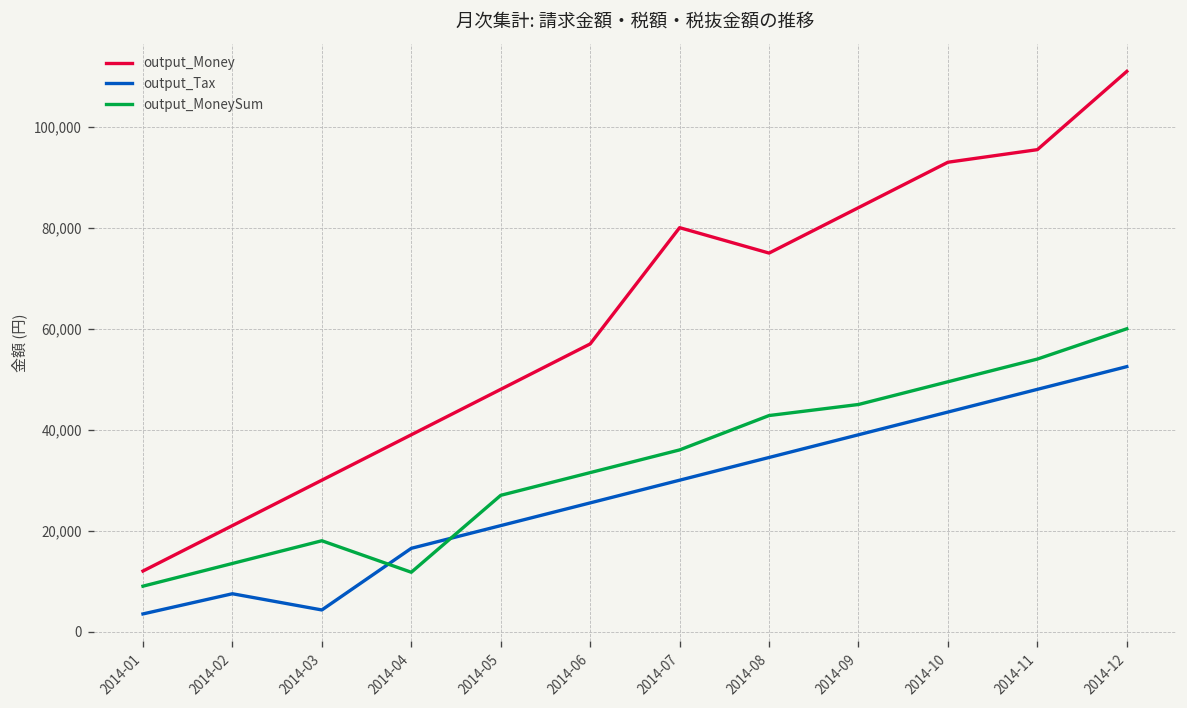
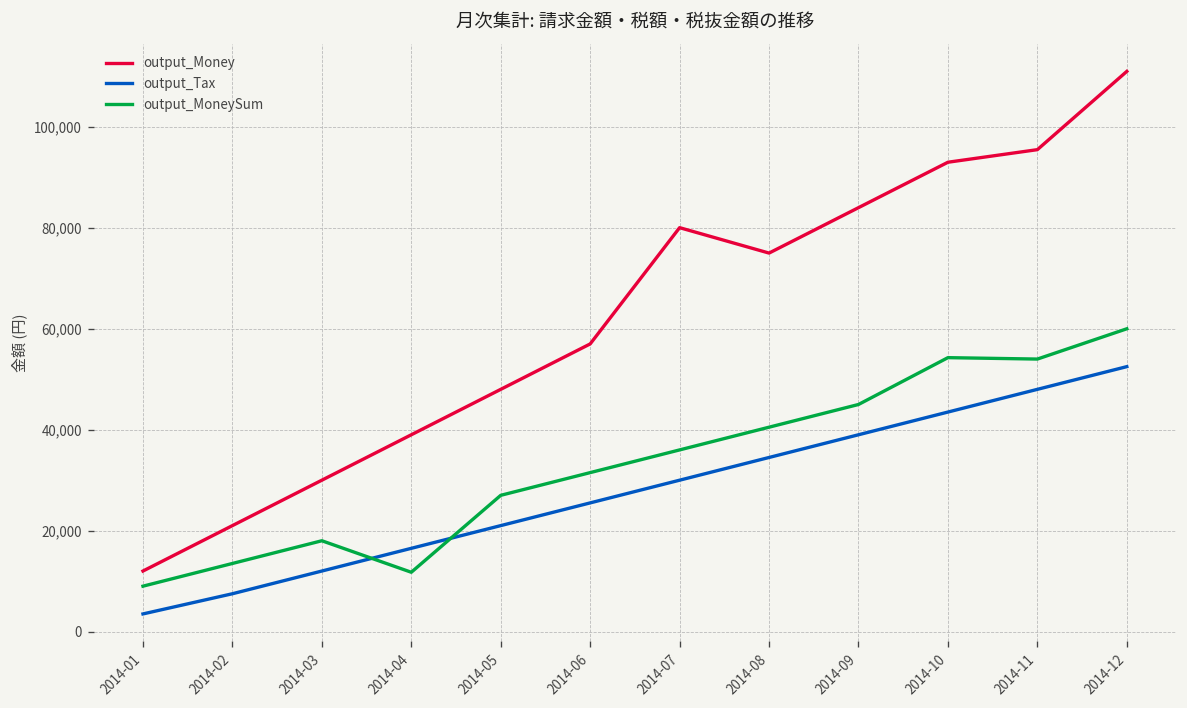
  {
    "output_Money": {
      "2014-01": "12,000",
      "2014-02": "21,000",
      "2014-03": "30,000",
      "2014-04": "39,000",
      "2014-05": "48,000",
      "2014-06": "57,000",
      "2014-07": "80,000",
      "2014-08": "75,000",
      "2014-09": "84,000",
      "2014-10": "93,000",
      "2014-11": "95,000",
      "2014-12": "111,000"
    },
    "output_Tax": {
      "2014-01": "4,000",
      "2014-02": "8,000",
-     "2014-03": "4,000",
+     "2014-03": "12,000",
      "2014-04": "17,000",
      "2014-05": "21,000",
      "2014-06": "26,000",
      "2014-07": "30,000",
      "2014-08": "35,000",
      "2014-09": "39,000",
      "2014-10": "44,000",
      "2014-11": "48,000",
      "2014-12": "53,000"
    },
    "output_MoneySum": {
      "2014-01": "9,000",
      "2014-02": "14,000",
      "2014-03": "18,000",
      "2014-04": "12,000",
      "2014-05": "27,000",
      "2014-06": "32,000",
      "2014-07": "36,000",
-     "2014-08": "43,000",
+     "2014-08": "41,000",
      "2014-09": "45,000",
-     "2014-10": "50,000",
+     "2014-10": "54,000",
      "2014-11": "54,000",
      "2014-12": "60,000"
    }
  }
